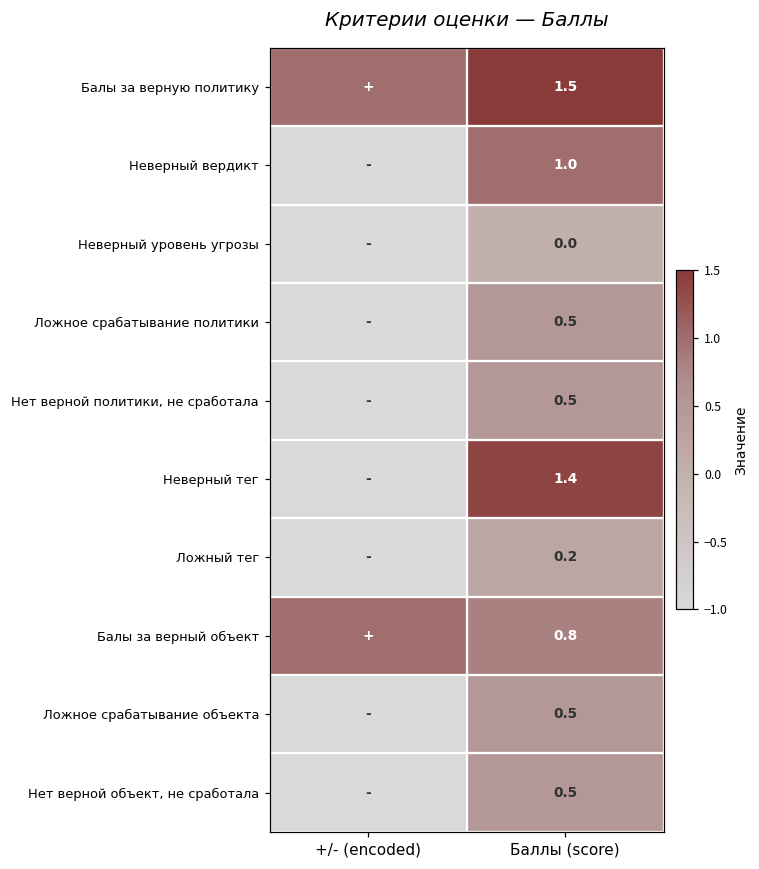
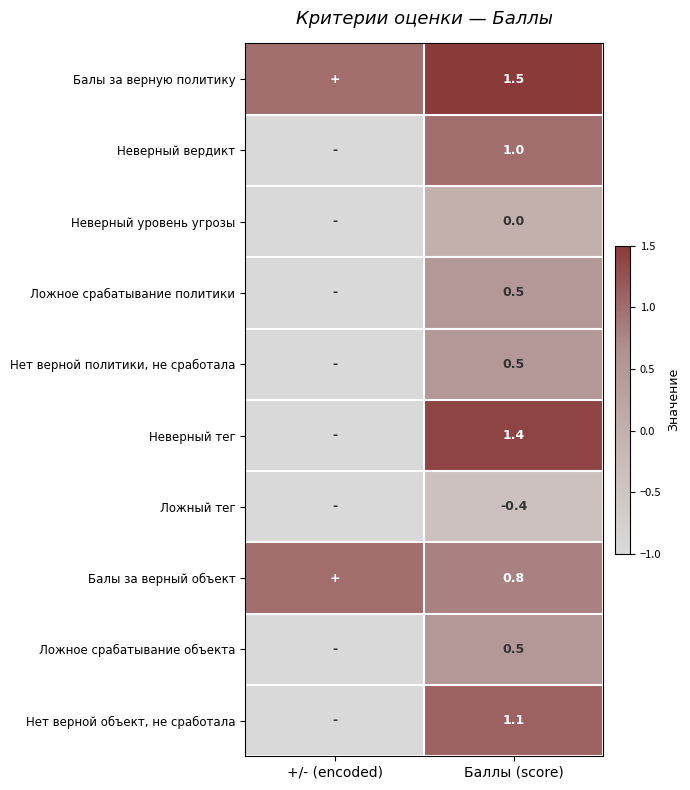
  {
    "Балы за верную политику": {
      "Баллы (score)": 1.5
    },
    "Неверный вердикт": {
      "Баллы (score)": 1.0
    },
    "Неверный уровень угрозы": {
      "Баллы (score)": 0.0
    },
    "Ложное срабатывание политики": {
      "Баллы (score)": 0.5
    },
    "Нет верной политики, не сработала": {
      "Баллы (score)": 0.5
    },
    "Неверный тег": {
      "Баллы (score)": 1.4
    },
    "Ложный тег": {
-     "Баллы (score)": 0.2
+     "Баллы (score)": -0.4
    },
    "Балы за верный объект": {
      "Баллы (score)": 0.8
    },
    "Ложное срабатывание объекта": {
      "Баллы (score)": 0.5
    },
    "Нет верной объект, не сработала": {
-     "Баллы (score)": 0.5
+     "Баллы (score)": 1.1
    }
  }
